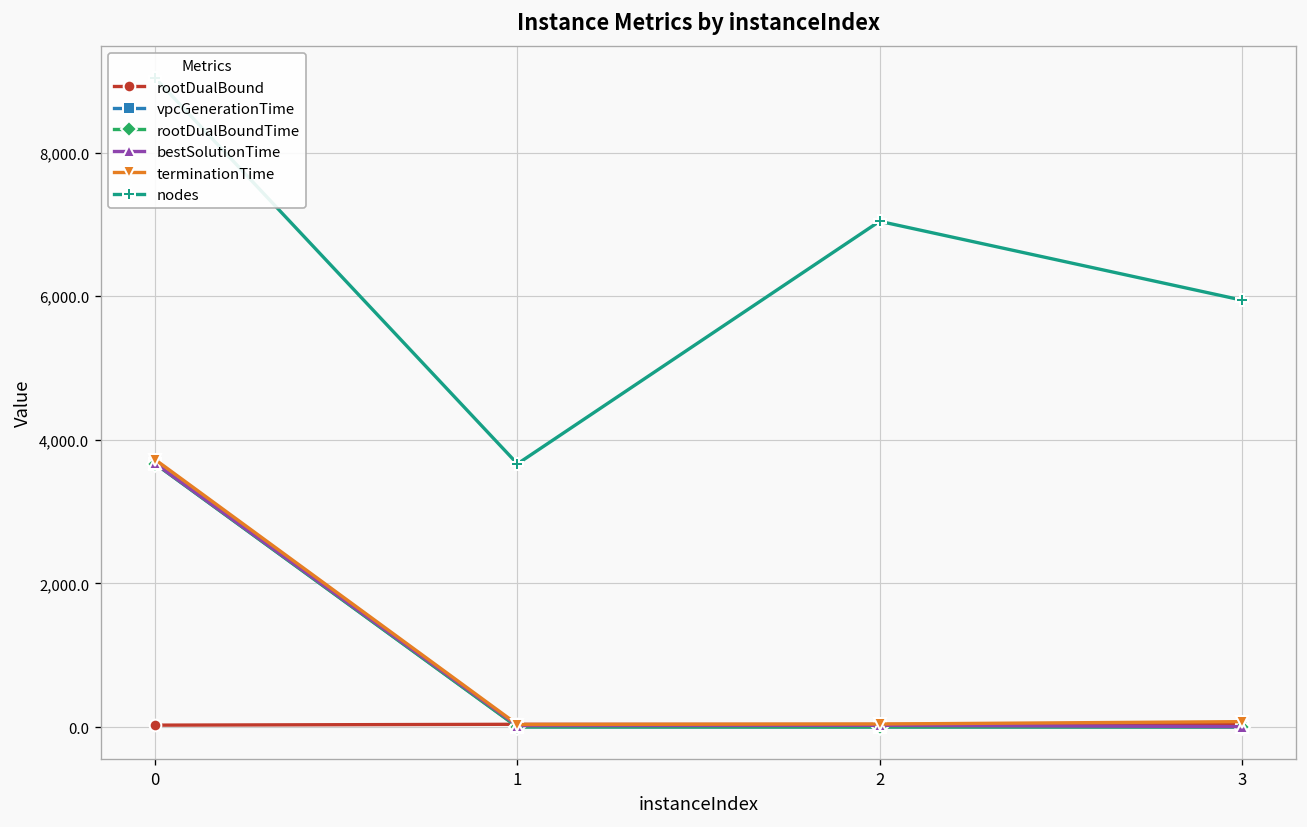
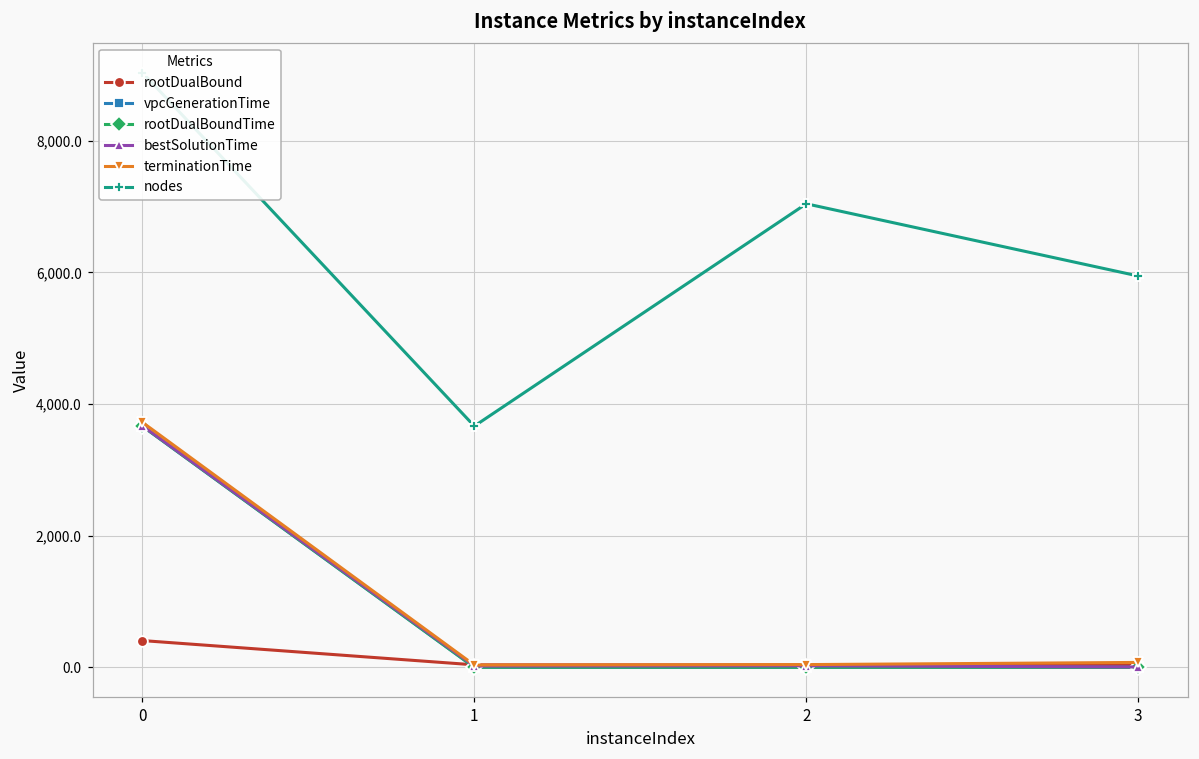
  {
    "rootDualBound": {
-     "0": "0"
+     "0": "400"
    },
    "terminationTime": {
      "0": "3,700"
    }
  }
